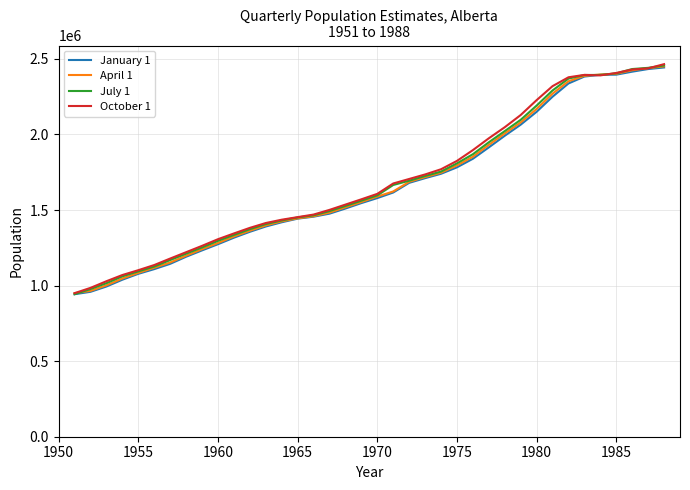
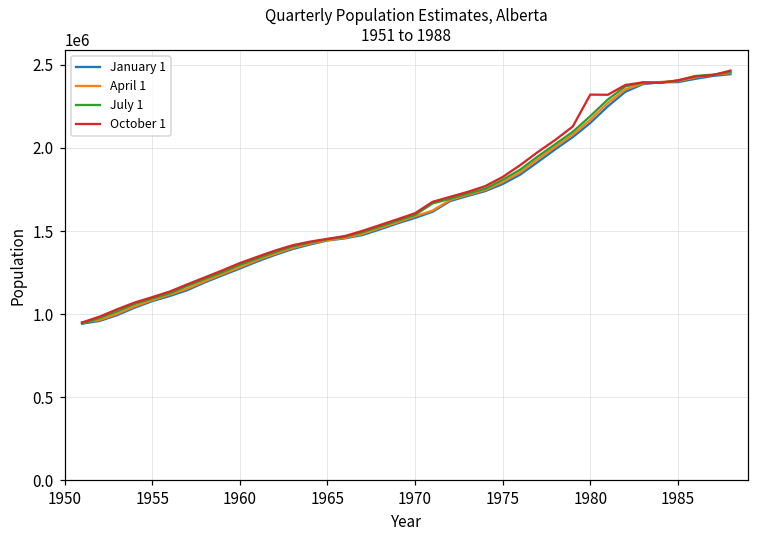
  {
    "January 1": {
      "1980": 2150000
    },
    "April 1": {
      "1980": 2170000
    },
    "July 1": {
      "1980": 2190000
    },
    "October 1": {
-     "1980": 2230000
+     "1980": 2320000
    }
  }
